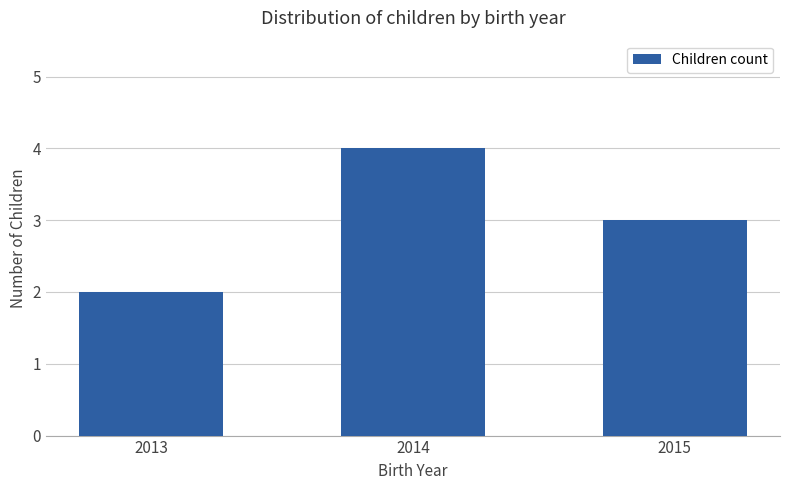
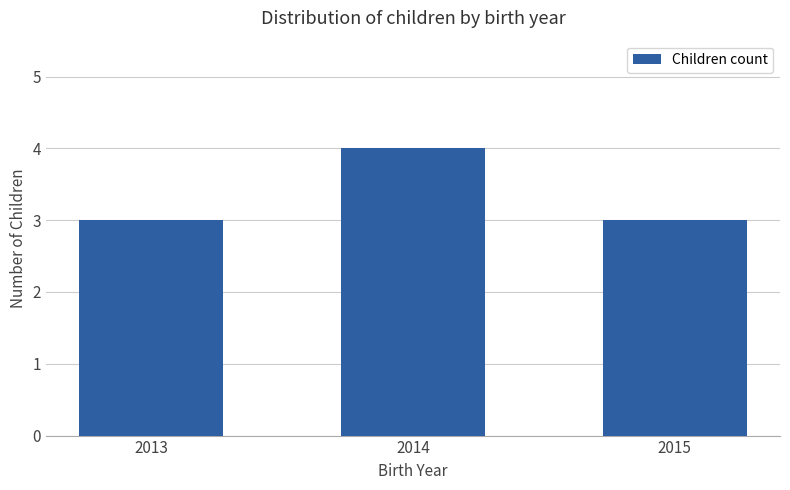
  {
-   "2013": 2,
+   "2013": 3,
    "2014": 4,
    "2015": 3
  }
